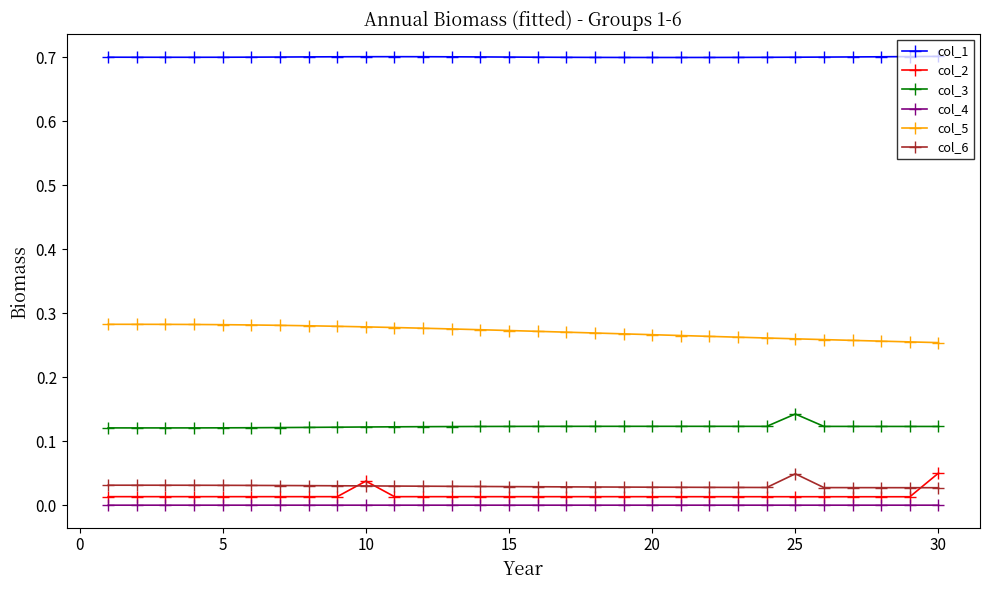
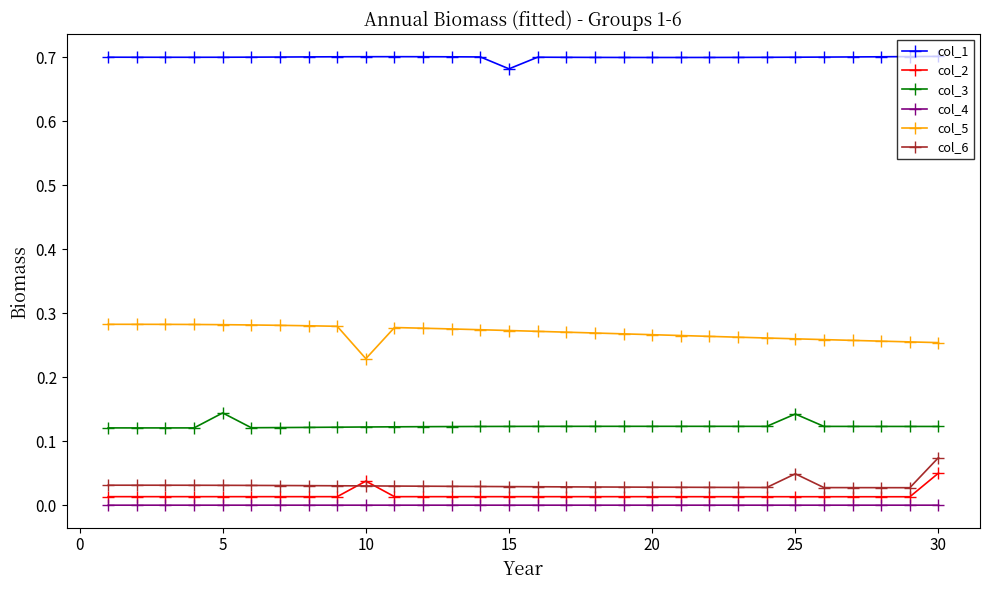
  {
    "col_1": {
      "5": 0.70,
      "10": 0.70,
-     "15": 0.70,
+     "15": 0.68,
      "20": 0.70,
      "25": 0.70
    },
    "col_2": {
      "5": 0.01,
      "10": 0.04,
      "15": 0.01,
      "20": 0.01,
      "25": 0.01,
      "30": 0.05
    },
    "col_3": {
-     "5": 0.12,
+     "5": 0.14,
      "10": 0.12,
      "15": 0.12,
      "20": 0.12,
      "25": 0.14,
      "30": 0.12
    },
    "col_4": {
      "5": 0.00,
      "10": 0.00,
      "15": 0.00,
      "20": 0.00,
      "25": 0.00,
      "30": 0.00
    },
    "col_5": {
      "5": 0.28,
-     "10": 0.28,
+     "10": 0.23,
      "15": 0.27,
      "20": 0.27,
      "25": 0.26,
      "30": 0.25
    },
    "col_6": {
      "5": 0.03,
      "10": 0.03,
      "15": 0.03,
      "20": 0.03,
      "25": 0.05,
-     "30": 0.03
+     "30": 0.07
    }
  }
